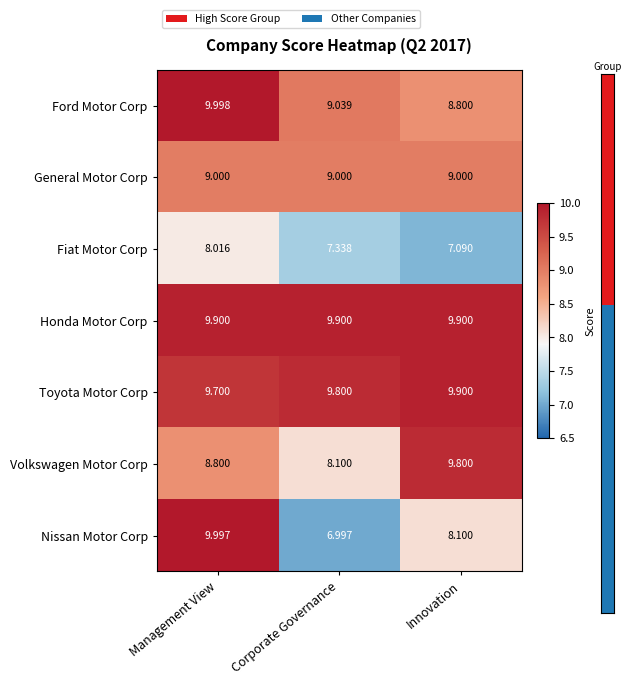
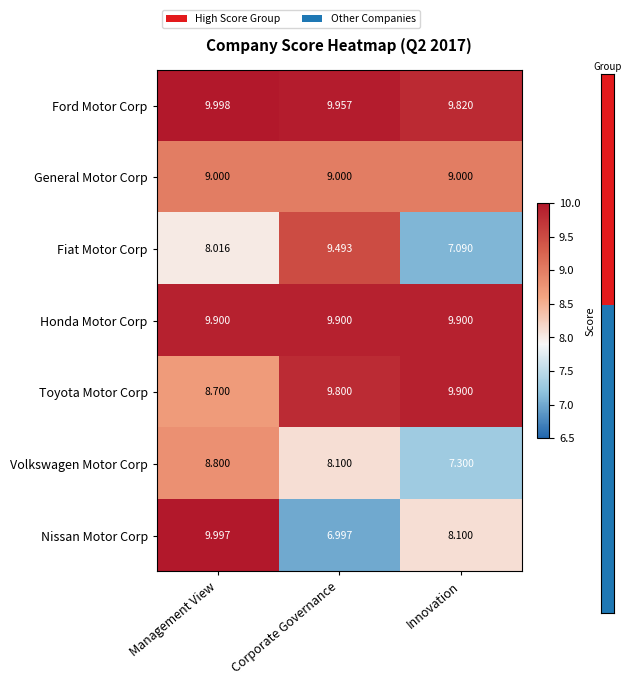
  {
    "Company Score Heatmap (Q2 2017)": {
      "Ford Motor Corp": {
        "Management View": 9.998,
-       "Corporate Governance": 9.039,
-       "Innovation": 8.800
+       "Corporate Governance": 9.957,
+       "Innovation": 9.820
      },
      "General Motor Corp": {
        "Management View": 9.000,
        "Corporate Governance": 9.000,
        "Innovation": 9.000
      },
      "Fiat Motor Corp": {
        "Management View": 8.016,
-       "Corporate Governance": 7.338,
+       "Corporate Governance": 9.493,
        "Innovation": 7.090
      },
      "Honda Motor Corp": {
        "Management View": 9.900,
        "Corporate Governance": 9.900,
        "Innovation": 9.900
      },
      "Toyota Motor Corp": {
-       "Management View": 9.700,
+       "Management View": 8.700,
        "Corporate Governance": 9.800,
        "Innovation": 9.900
      },
      "Volkswagen Motor Corp": {
        "Management View": 8.800,
        "Corporate Governance": 8.100,
-       "Innovation": 9.800
+       "Innovation": 7.300
      },
      "Nissan Motor Corp": {
        "Management View": 9.997,
        "Corporate Governance": 6.997,
        "Innovation": 8.100
      }
    }
  }
